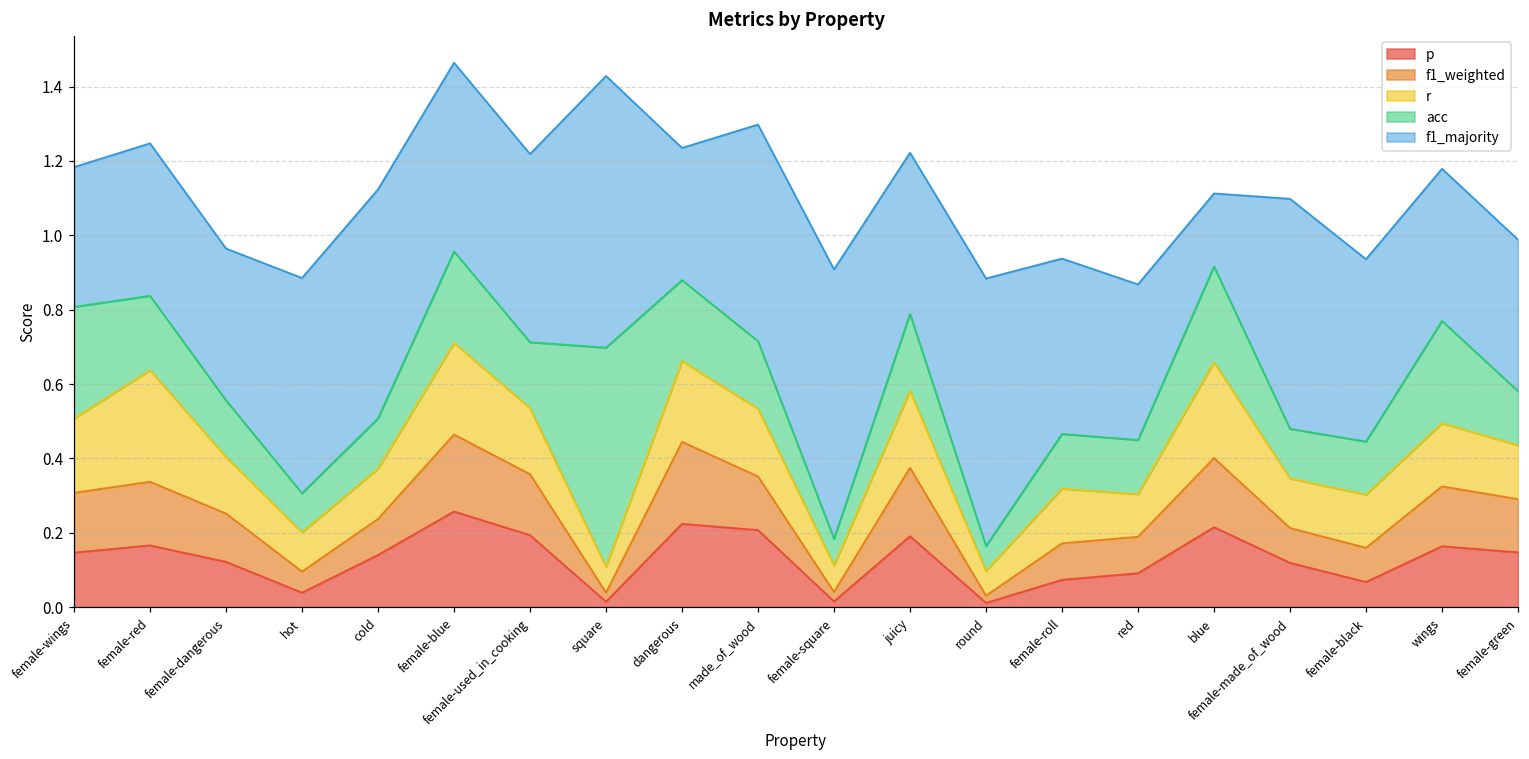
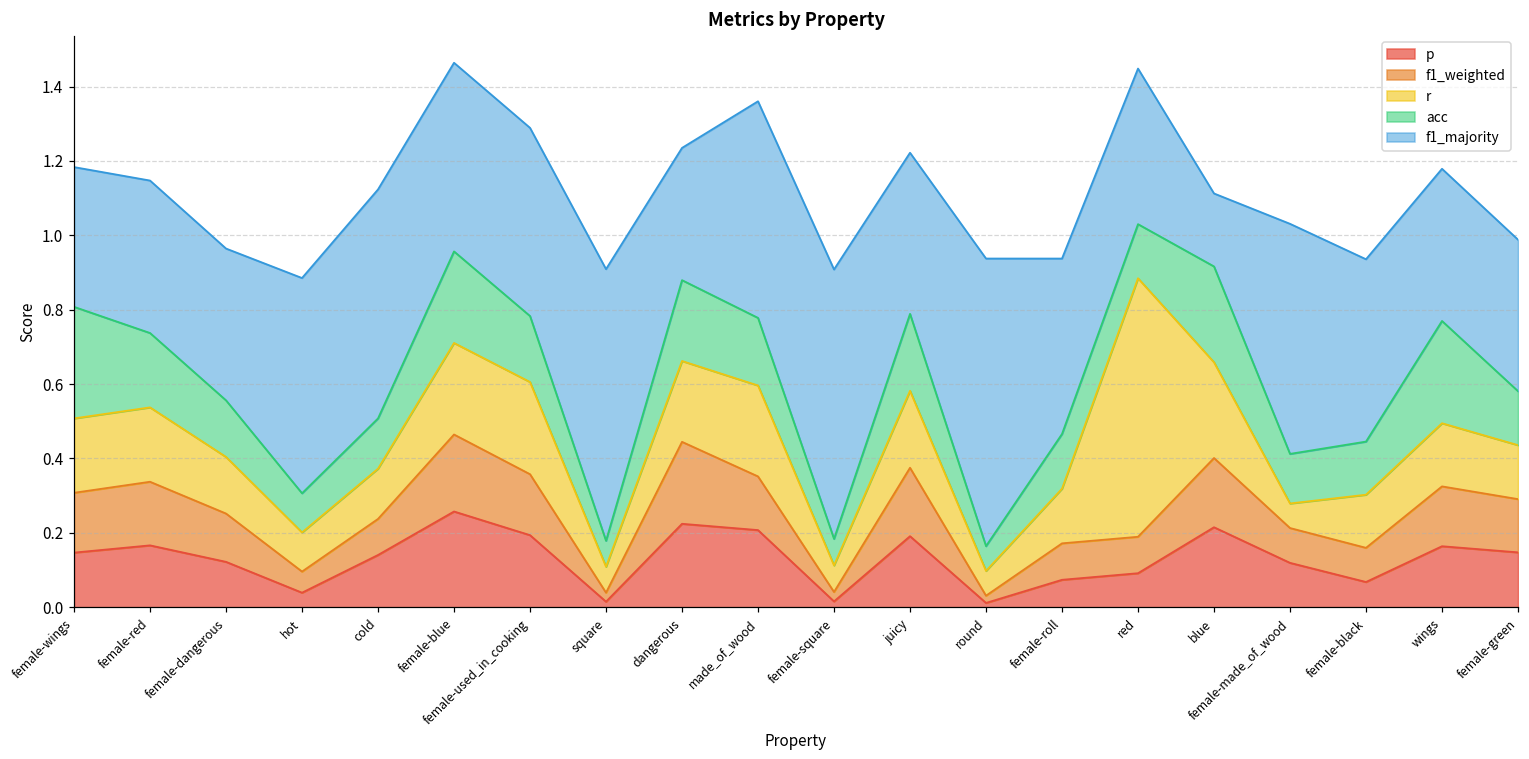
  {
    "r": {
      "female-wings": 0.20,
-     "female-red": 0.3,
+     "female-red": 0.2,
      "female-dangerous": 0.15,
      "hot": 0.11,
      "cold": 0.14,
      "female-blue": 0.25,
-     "female-used_in_cooking": 0.18,
+     "female-used_in_cooking": 0.25,
      "square": 0.07,
      "dangerous": 0.22,
-     "made_of_wood": 0.18,
+     "made_of_wood": 0.24,
      "female-square": 0.07,
      "juicy": 0.21,
      "round": 0.07,
      "female-roll": 0.15,
-     "red": 0.11,
+     "red": 0.70,
      "blue": 0.26,
-     "female-made_of_wood": 0.13,
+     "female-made_of_wood": 0.07,
      "female-black": 0.14,
      "wings": 0.17,
      "female-green": 0.15
    },
    "acc": {
      "female-wings": 0.30,
      "female-red": 0.20,
      "female-dangerous": 0.15,
      "hot": 0.11,
      "cold": 0.14,
      "female-blue": 0.25,
      "female-used_in_cooking": 0.18,
-     "square": 0.59,
+     "square": 0.07,
      "dangerous": 0.22,
      "made_of_wood": 0.18,
      "female-square": 0.07,
      "juicy": 0.21,
      "round": 0.07,
      "female-roll": 0.15,
      "red": 0.15,
      "blue": 0.26,
      "female-made_of_wood": 0.13,
      "female-black": 0.14,
      "wings": 0.28,
      "female-green": 0.15
    },
    "f1_majority": {
      "female-wings": 0.38,
      "female-red": 0.41,
      "female-dangerous": 0.41,
      "hot": 0.58,
      "cold": 0.62,
      "female-blue": 0.51,
      "female-used_in_cooking": 0.51,
      "square": 0.73,
      "dangerous": 0.36,
      "made_of_wood": 0.58,
      "female-square": 0.72,
      "juicy": 0.43,
-     "round": 0.72,
+     "round": 0.77,
      "female-roll": 0.47,
      "red": 0.42,
      "blue": 0.20,
      "female-made_of_wood": 0.62,
      "female-black": 0.49,
      "wings": 0.41,
      "female-green": 0.41
    }
  }
